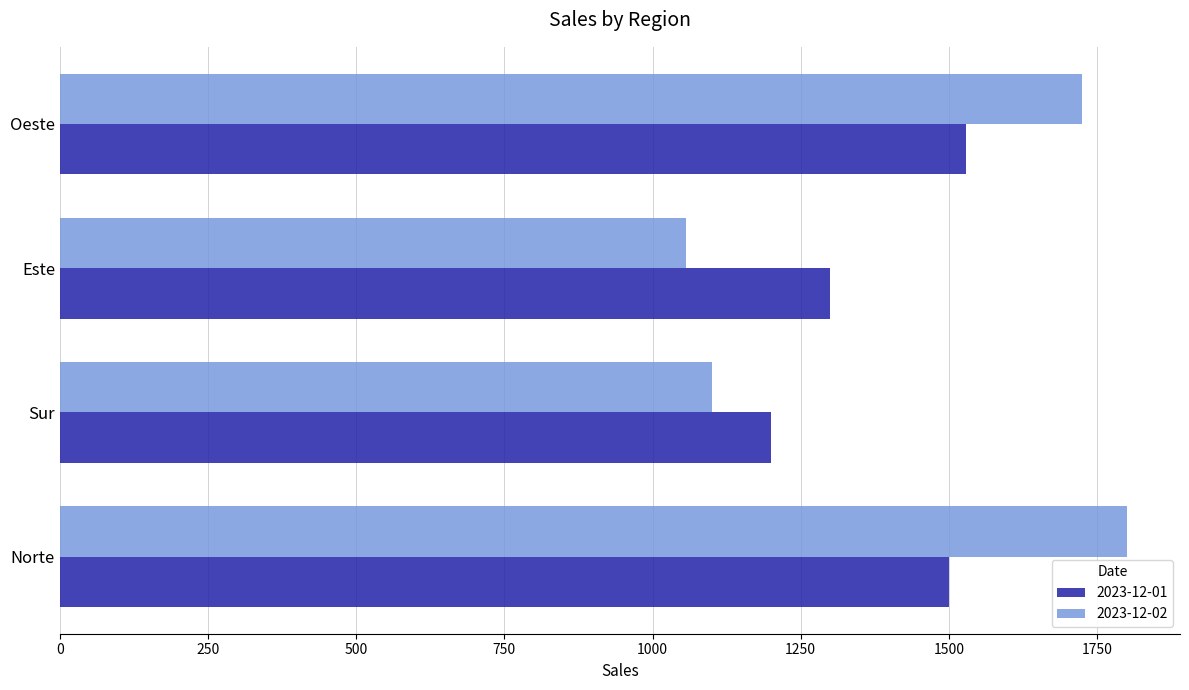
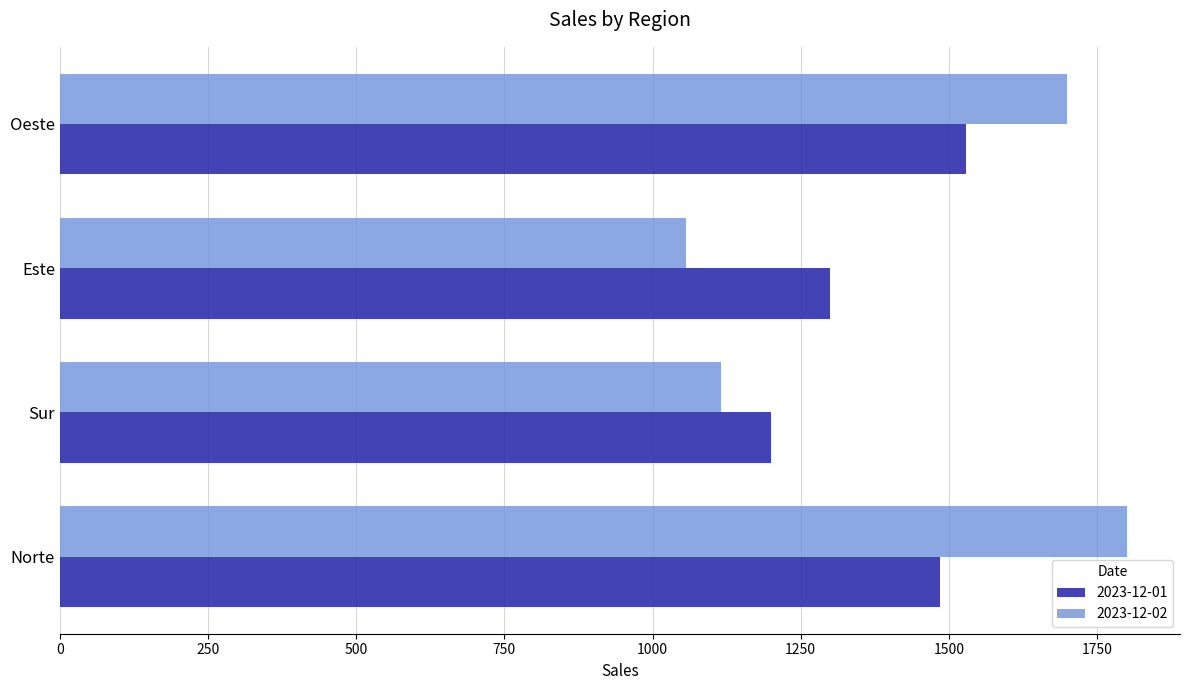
  {
    "2023-12-01": {
      "Oeste": 1530,
      "Este": 1300,
      "Sur": 1200,
-     "Norte": 1500
+     "Norte": 1490
    },
    "2023-12-02": {
-     "Oeste": 1720,
+     "Oeste": 1700,
      "Este": 1060,
-     "Sur": 1100,
+     "Sur": 1120,
      "Norte": 1800
    }
  }
